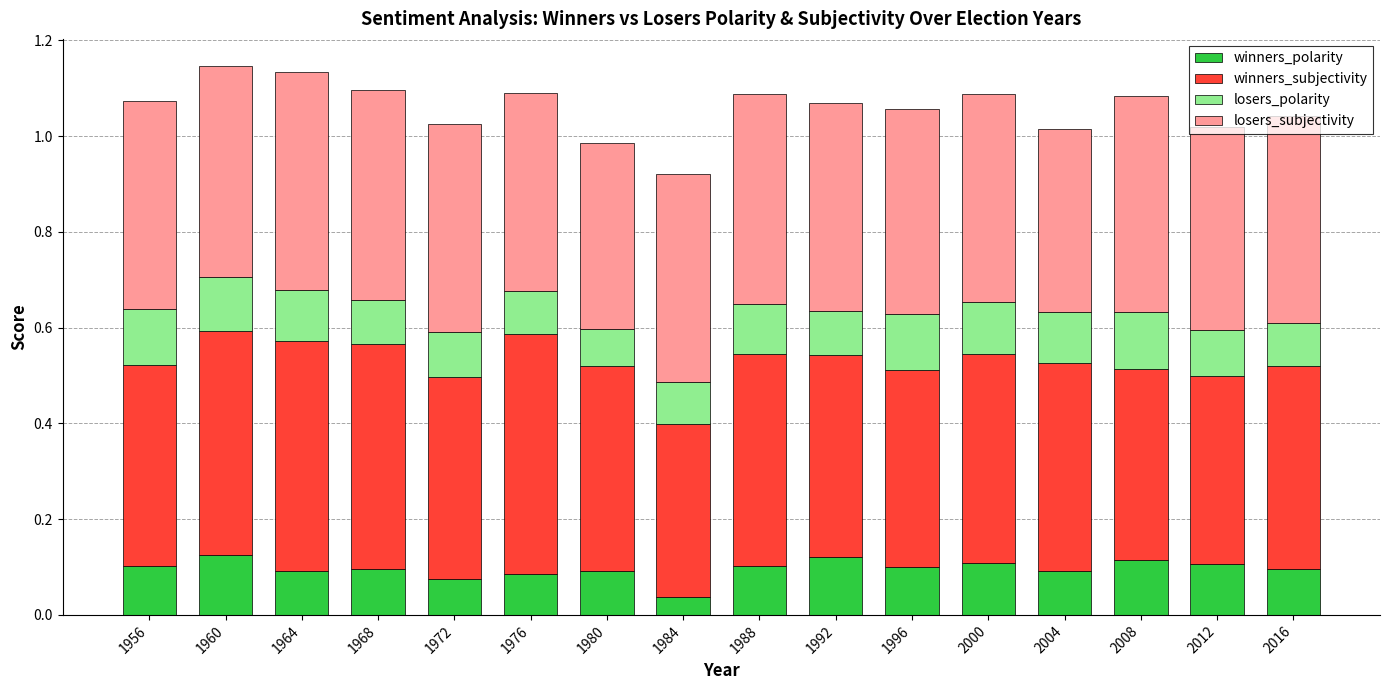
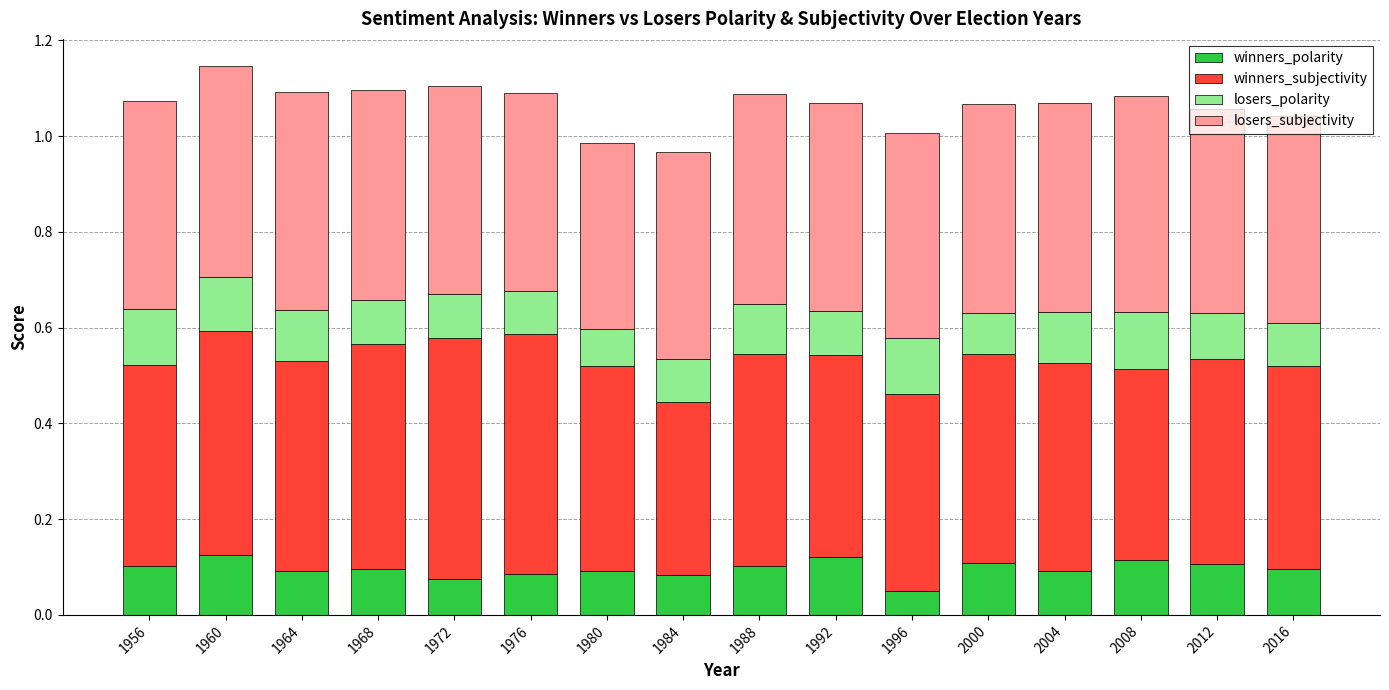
  {
    "winners_polarity": {
      "1956": 0.10,
      "1960": 0.12,
      "1964": 0.09,
      "1968": 0.10,
      "1972": 0.07,
      "1976": 0.08,
      "1980": 0.09,
-     "1984": 0.04,
+     "1984": 0.08,
      "1988": 0.10,
      "1992": 0.12,
-     "1996": 0.10,
+     "1996": 0.05,
      "2000": 0.11,
      "2004": 0.09,
      "2008": 0.12,
      "2012": 0.11,
      "2016": 0.09
    },
    "winners_subjectivity": {
      "1956": 0.42,
      "1960": 0.47,
-     "1964": 0.48,
+     "1964": 0.44,
      "1968": 0.47,
-     "1972": 0.42,
+     "1972": 0.50,
      "1976": 0.50,
      "1980": 0.43,
      "1984": 0.36,
      "1988": 0.44,
      "1992": 0.42,
      "1996": 0.41,
      "2000": 0.44,
      "2004": 0.43,
      "2008": 0.40,
-     "2012": 0.39,
+     "2012": 0.43,
      "2016": 0.43
    },
    "losers_polarity": {
      "1956": 0.12,
      "1960": 0.11,
      "1964": 0.11,
      "1968": 0.09,
      "1972": 0.09,
      "1976": 0.09,
      "1980": 0.08,
      "1984": 0.09,
      "1988": 0.11,
      "1992": 0.09,
      "1996": 0.12,
-     "2000": 0.11,
+     "2000": 0.09,
      "2004": 0.11,
      "2008": 0.12,
      "2012": 0.10,
      "2016": 0.09
    },
    "losers_subjectivity": {
      "1956": 0.44,
      "1960": 0.44,
      "1964": 0.46,
      "1968": 0.44,
      "1972": 0.43,
      "1976": 0.41,
      "1980": 0.39,
      "1984": 0.43,
      "1988": 0.44,
      "1992": 0.43,
      "1996": 0.43,
      "2000": 0.44,
-     "2004": 0.38,
+     "2004": 0.44,
      "2008": 0.45
    }
  }
